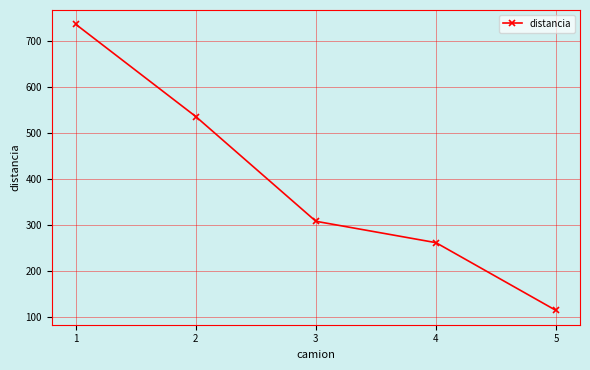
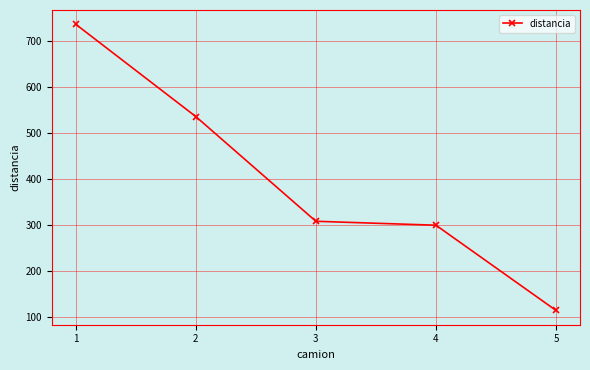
  {
    "1": 740,
    "2": 540,
    "3": 310,
-   "4": 260,
+   "4": 300,
    "5": 110
  }
